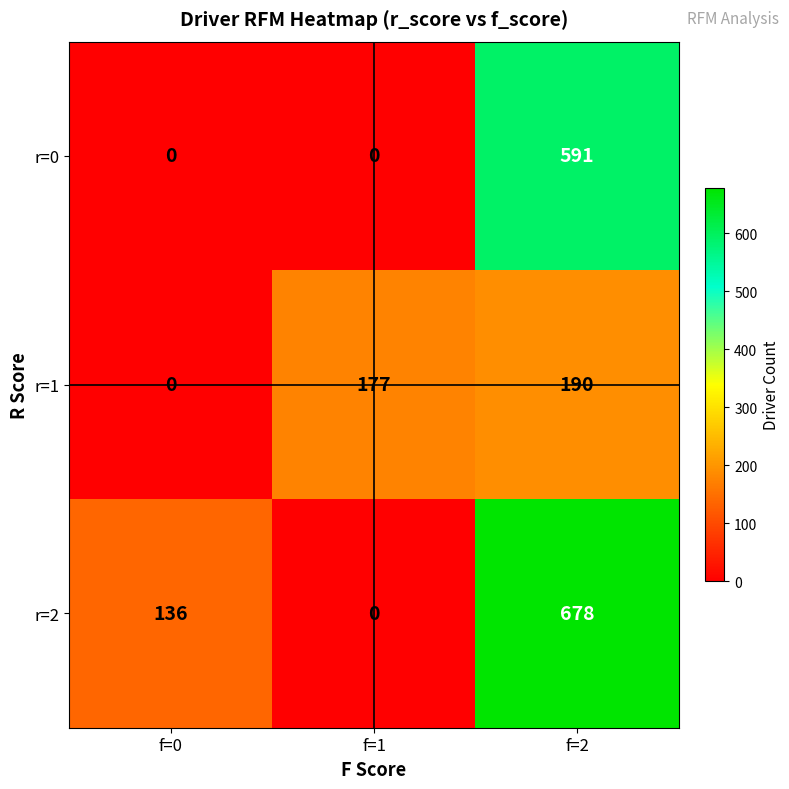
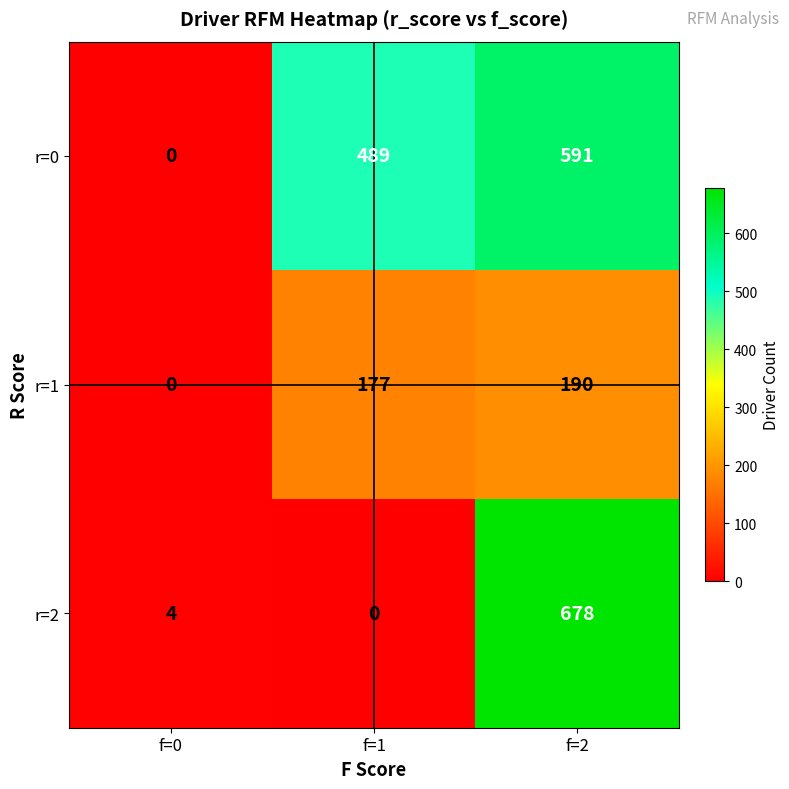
  {
    "r=0": {
      "f=0": 0,
-     "f=1": 0,
+     "f=1": 489,
      "f=2": 591
    },
    "r=1": {
      "f=0": 0,
      "f=1": 177,
      "f=2": 190
    },
    "r=2": {
-     "f=0": 136,
+     "f=0": 4,
      "f=1": 0,
      "f=2": 678
    }
  }
